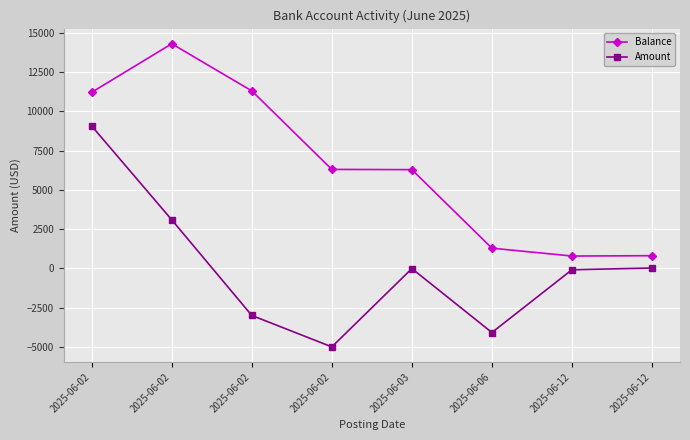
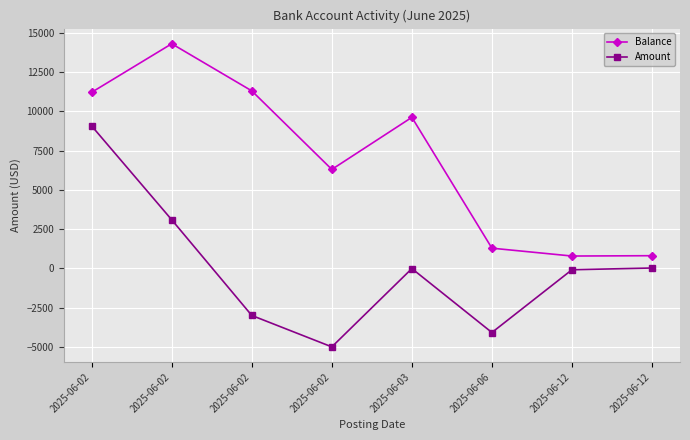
  {
    "Balance": {
-     "2025-06-03": 6300,
+     "2025-06-03": 9600,
      "2025-06-06": 1300
    },
    "Amount": {
      "2025-06-03": 0,
      "2025-06-06": -4100
    }
  }
